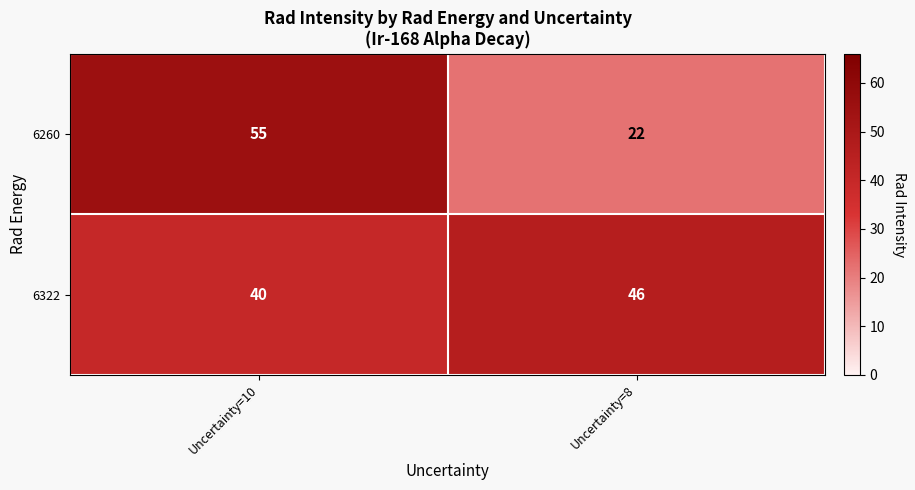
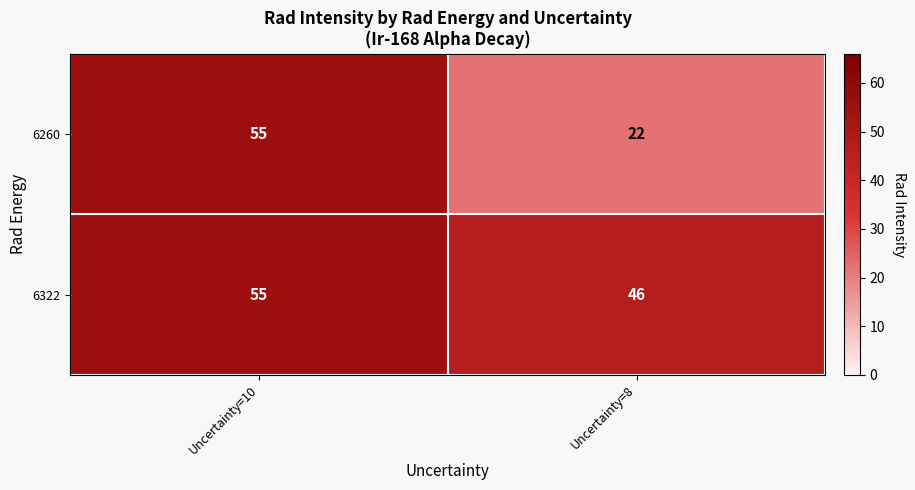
  {
    "6260": {
      "Uncertainty=10": 55,
      "Uncertainty=8": 22
    },
    "6322": {
-     "Uncertainty=10": 40,
+     "Uncertainty=10": 55,
      "Uncertainty=8": 46
    }
  }
